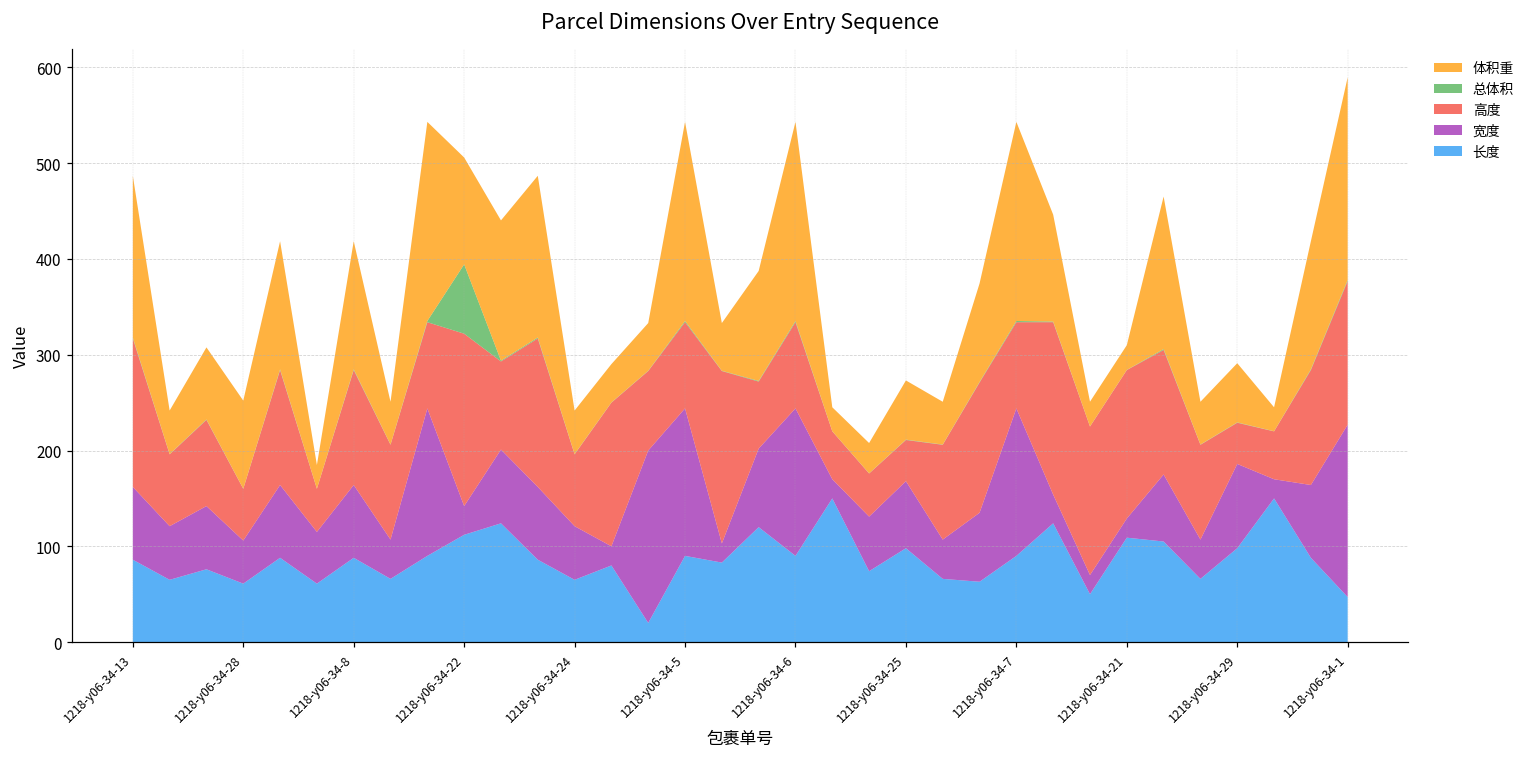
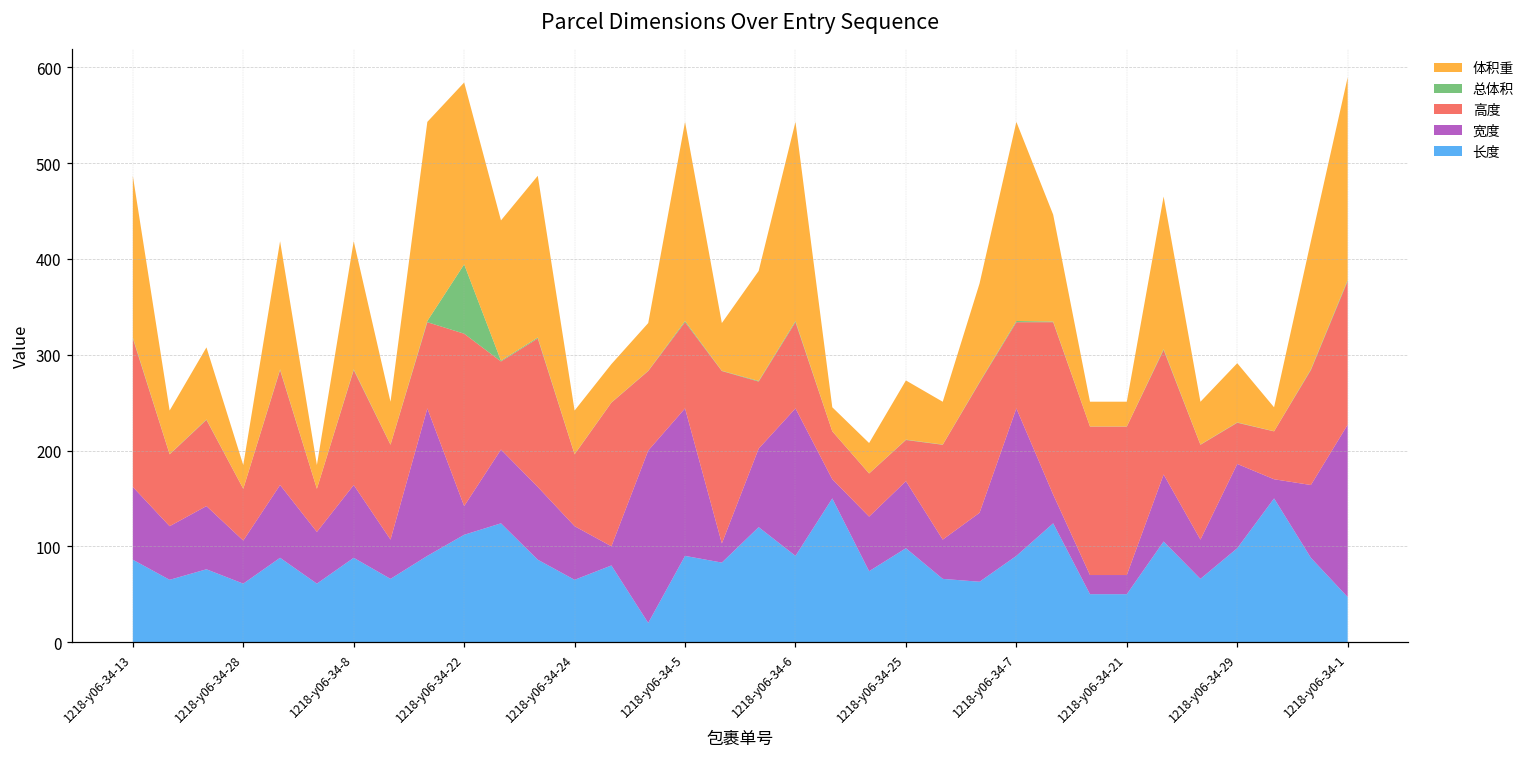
  {
    "长度": {
      "1218-y06-34-13": 90,
      "1218-y06-34-28": 60,
      "1218-y06-34-8": 90,
      "1218-y06-34-22": 110,
      "1218-y06-34-24": 70,
      "1218-y06-34-5": 90,
      "1218-y06-34-6": 90,
      "1218-y06-34-25": 100,
      "1218-y06-34-7": 90,
-     "1218-y06-34-21": 110,
+     "1218-y06-34-21": 50,
      "1218-y06-34-29": 100,
      "1218-y06-34-1": 50
    },
    "宽度": {
      "1218-y06-34-13": 80,
      "1218-y06-34-28": 50,
      "1218-y06-34-8": 80,
      "1218-y06-34-22": 30,
      "1218-y06-34-24": 60,
      "1218-y06-34-5": 150,
      "1218-y06-34-6": 150,
      "1218-y06-34-25": 70,
      "1218-y06-34-7": 150,
      "1218-y06-34-21": 20,
      "1218-y06-34-29": 90,
      "1218-y06-34-1": 180
    },
    "高度": {
      "1218-y06-34-22": 180
    },
    "总体积": {
      "1218-y06-34-22": 70
    },
    "体积重": {
      "1218-y06-34-13": 170,
-     "1218-y06-34-28": 90,
+     "1218-y06-34-28": 20,
      "1218-y06-34-8": 130,
-     "1218-y06-34-22": 110,
+     "1218-y06-34-22": 190,
      "1218-y06-34-24": 50,
      "1218-y06-34-5": 210,
      "1218-y06-34-6": 210,
      "1218-y06-34-25": 60,
      "1218-y06-34-7": 210,
      "1218-y06-34-21": 30,
      "1218-y06-34-29": 60,
      "1218-y06-34-1": 210
    }
  }
